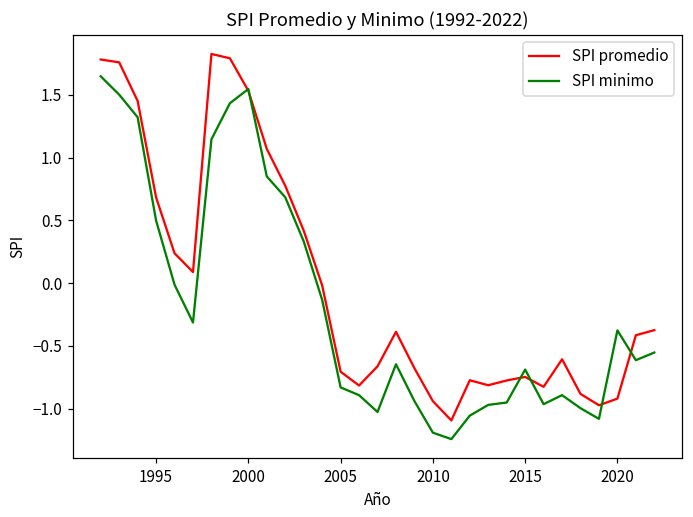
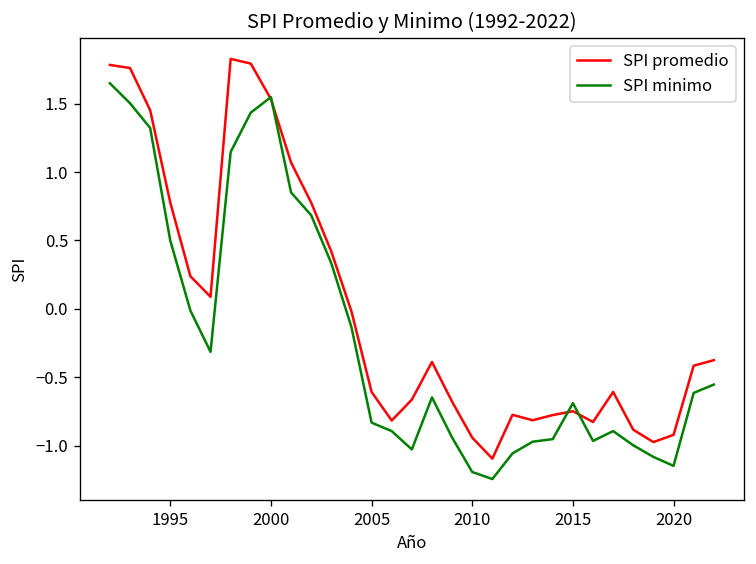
  {
    "SPI promedio": {
-     "1995": 0.68,
-     "2005": -0.71,
+     "1995": 0.78,
+     "2005": -0.61,
      "2010": -0.94,
      "2015": -0.75,
      "2020": -0.92
    },
    "SPI minimo": {
      "1995": 0.50,
      "2005": -0.83,
      "2010": -1.19,
      "2015": -0.69,
-     "2020": -0.38
+     "2020": -1.15
    }
  }
